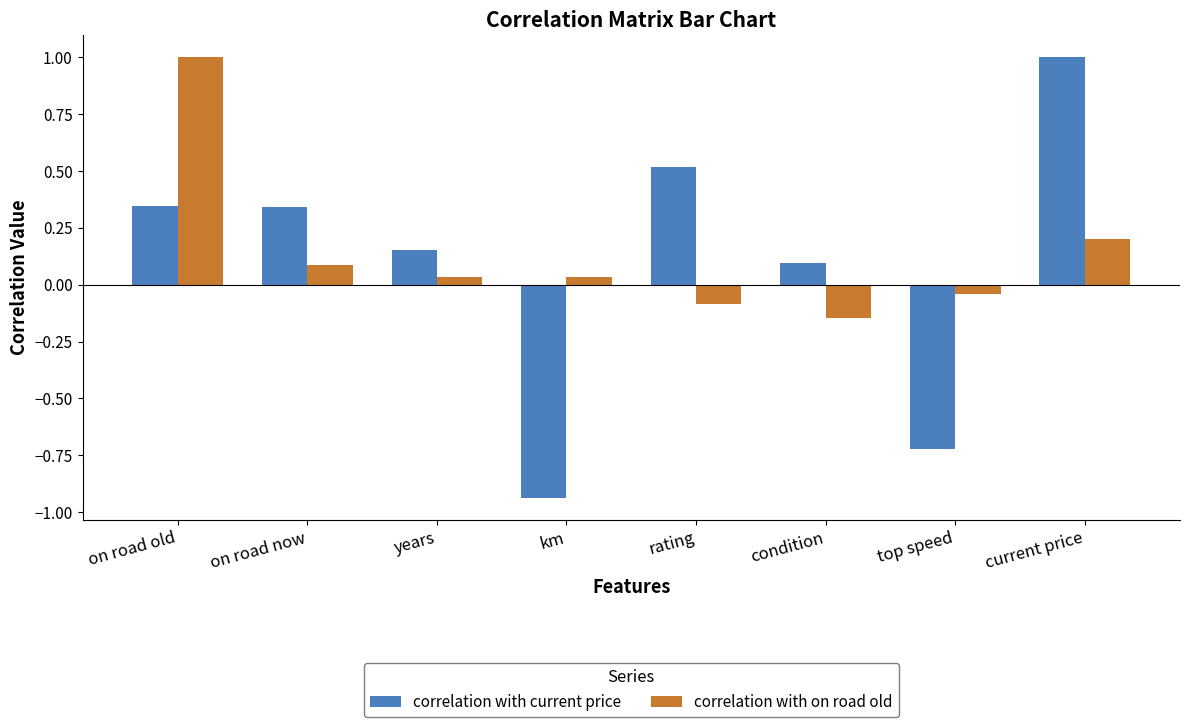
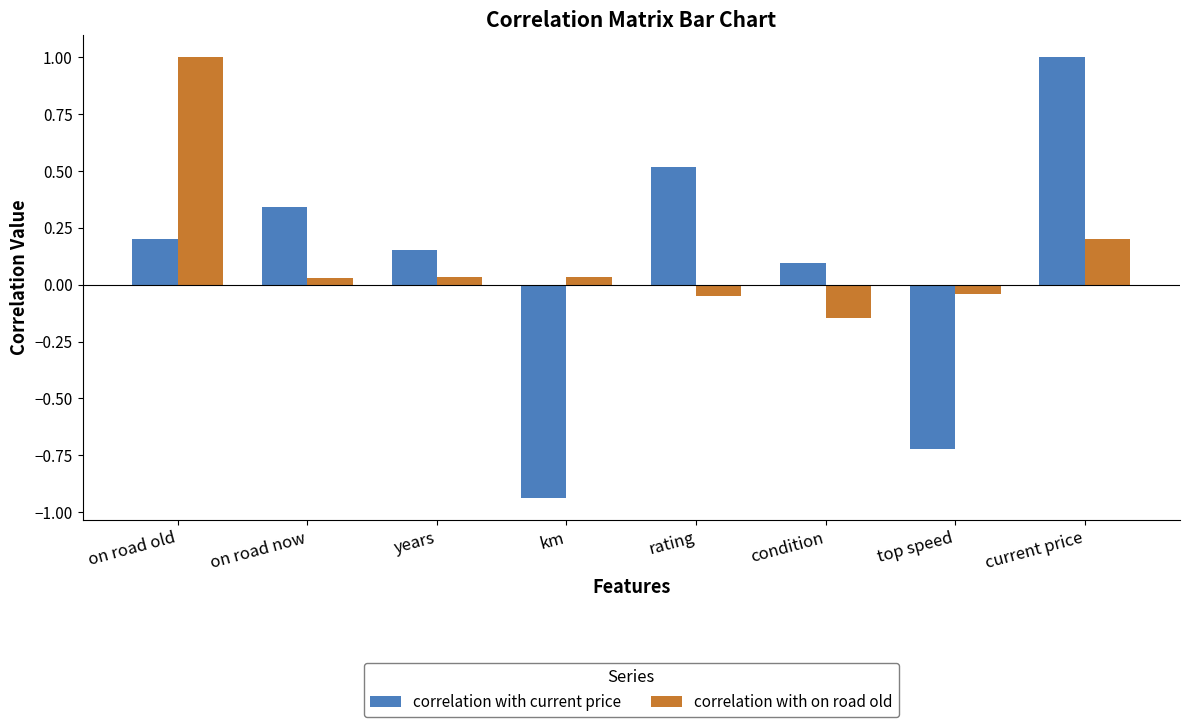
  {
    "correlation with current price": {
-     "on road old": 0.35,
+     "on road old": 0.20,
      "on road now": 0.34,
      "years": 0.15,
      "km": -0.94,
      "rating": 0.52,
      "condition": 0.10,
      "top speed": -0.72,
      "current price": 1.00
    },
    "correlation with on road old": {
      "on road old": 1.00,
-     "on road now": 0.09,
+     "on road now": 0.03,
      "years": 0.03,
      "km": 0.03,
-     "rating": -0.09,
+     "rating": -0.05,
      "condition": -0.15,
      "top speed": -0.04,
      "current price": 0.20
    }
  }
